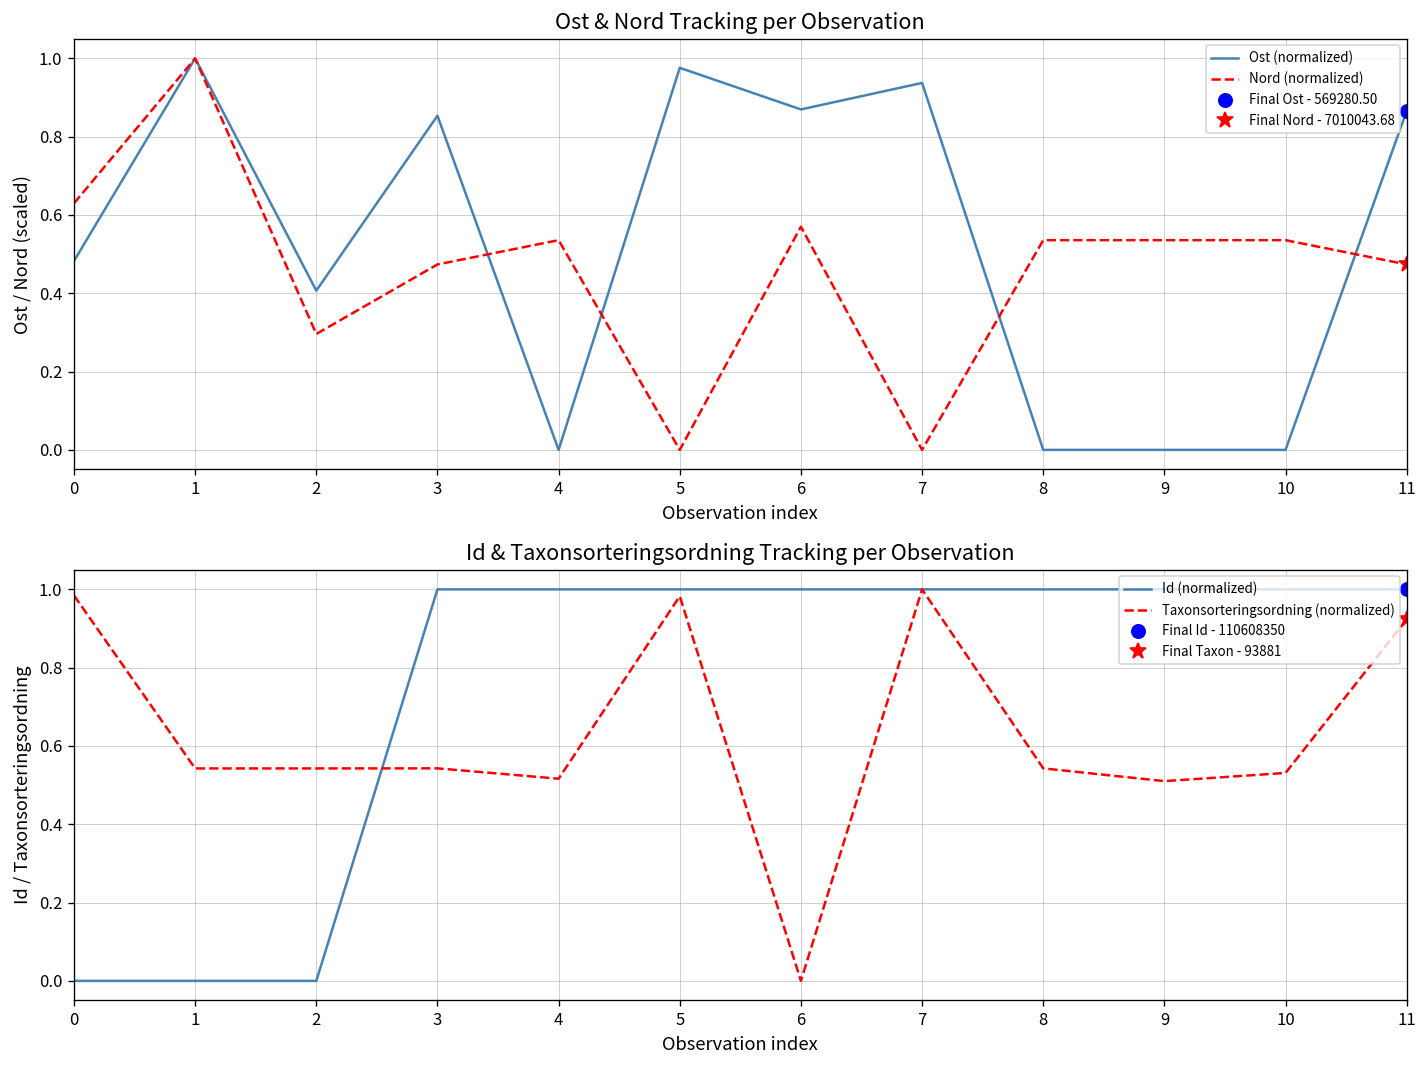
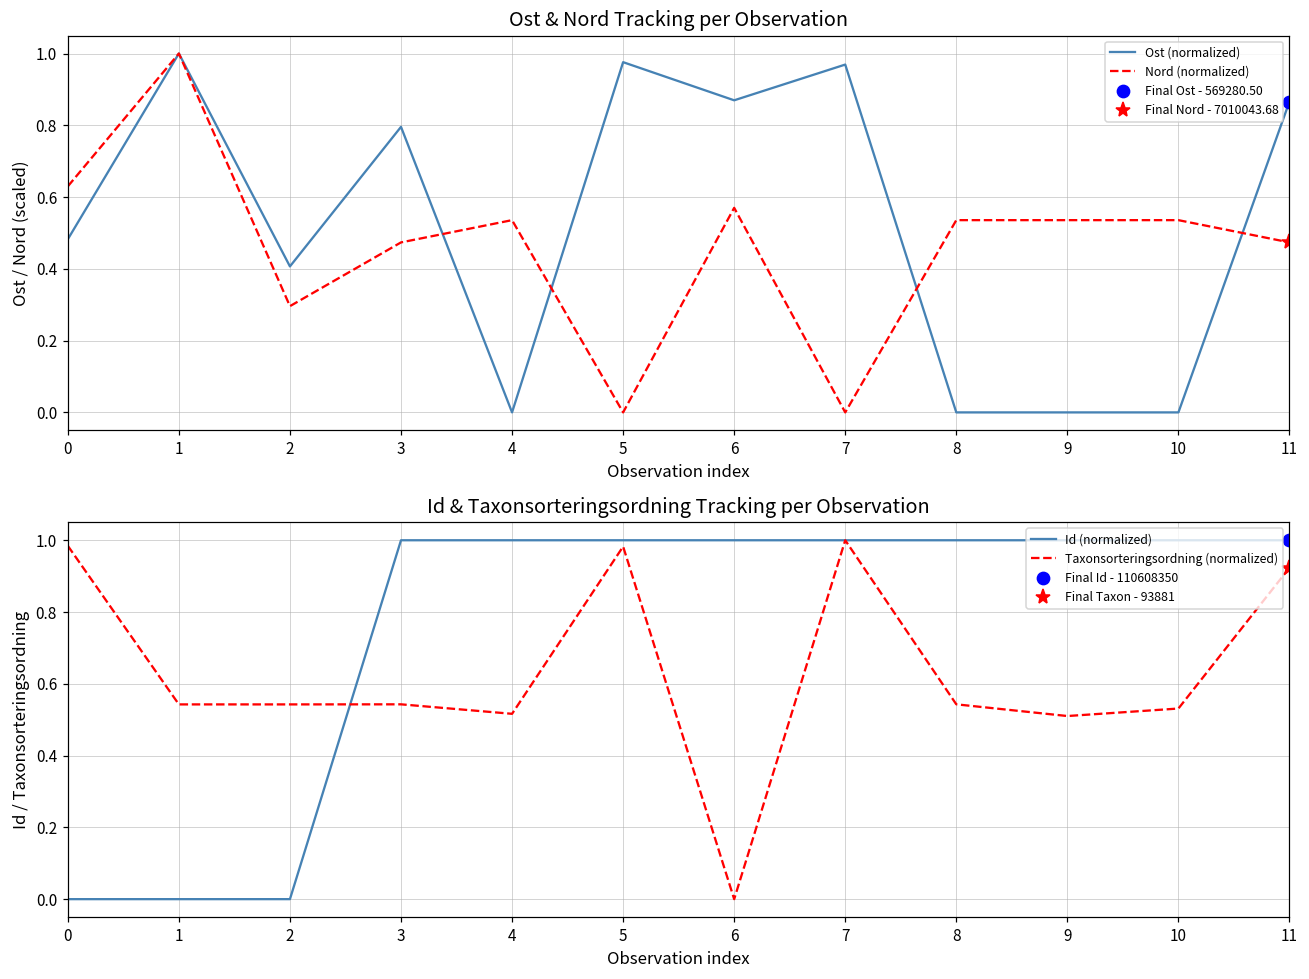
  {
    "Ost & Nord Tracking per Observation": {
      "Ost (normalized)": {
        "0": 0.48,
        "2": 0.41,
-       "3": 0.85,
+       "3": 0.80,
        "4": 0.00,
        "5": 0.98,
        "6": 0.87,
-       "7": 0.94,
+       "7": 0.97,
        "8": 0.00,
        "9": 0.00,
        "10": 0.00
      }
    },
    "Id & Taxonsorteringsordning Tracking per Observation": {
      "Id (normalized)": {
        "0": 0.00,
        "1": 0.00,
        "2": 0.00,
        "3": 1.00,
        "4": 1.00,
        "5": 1.00,
        "6": 1.00,
        "8": 1.00
      }
    }
  }
